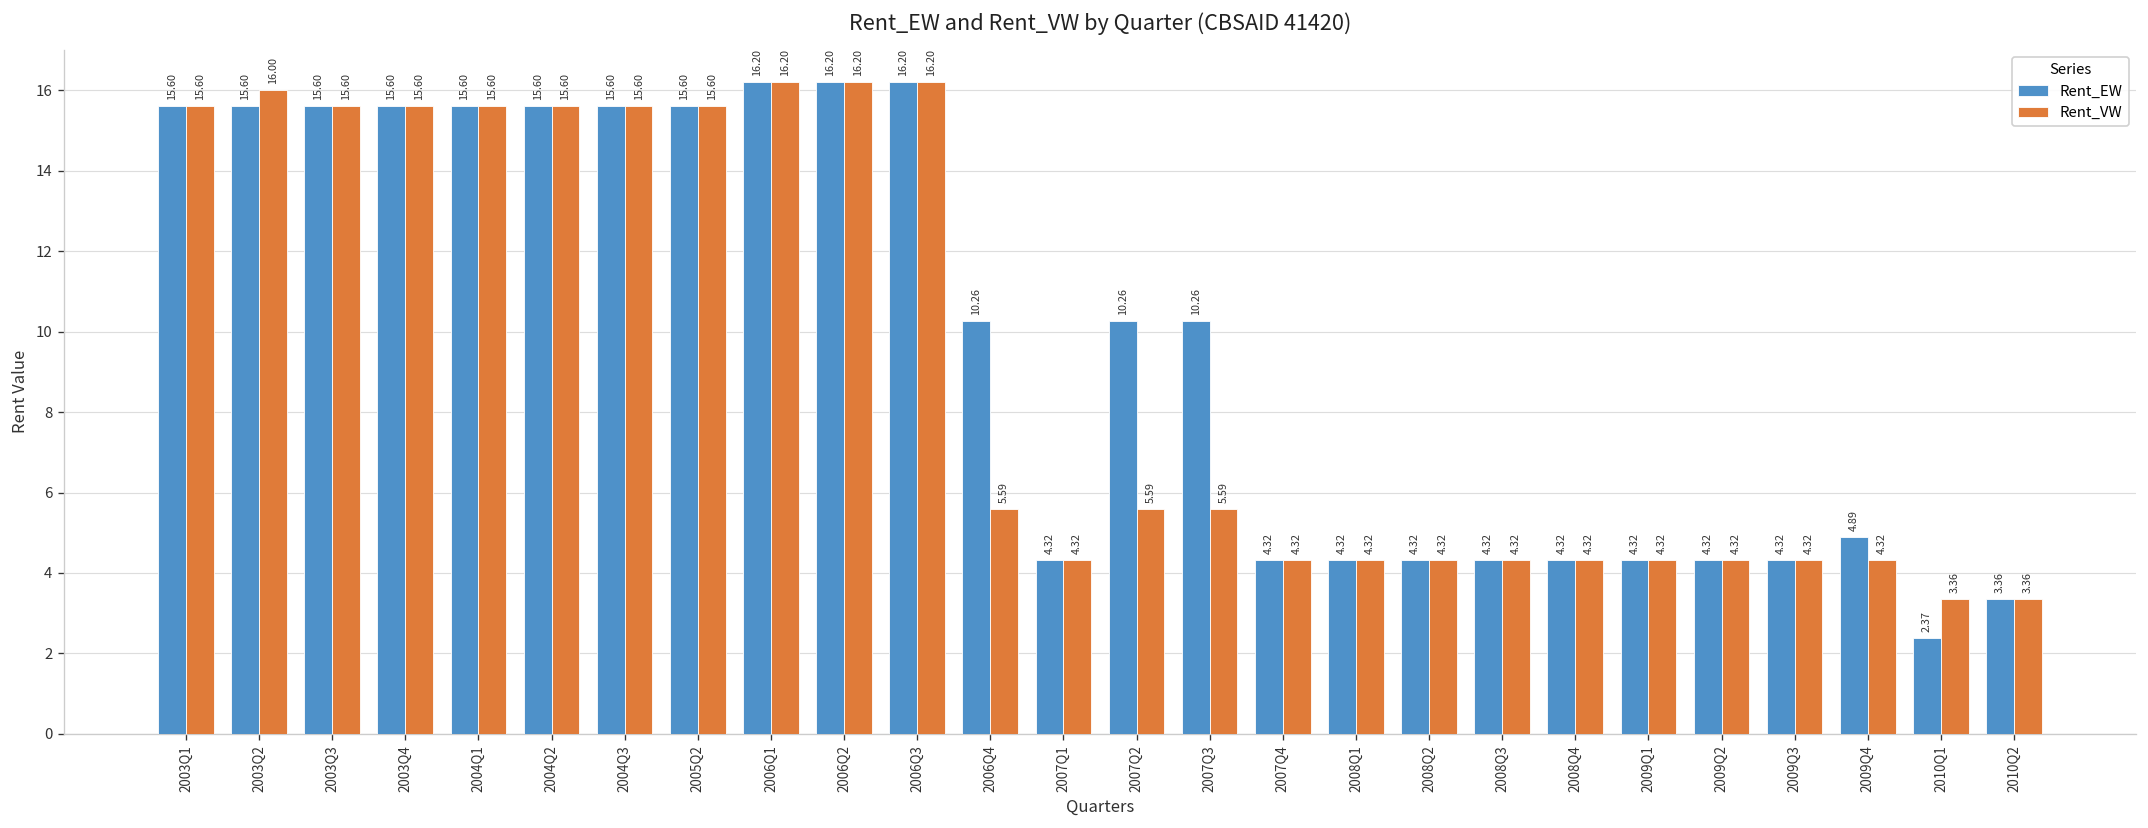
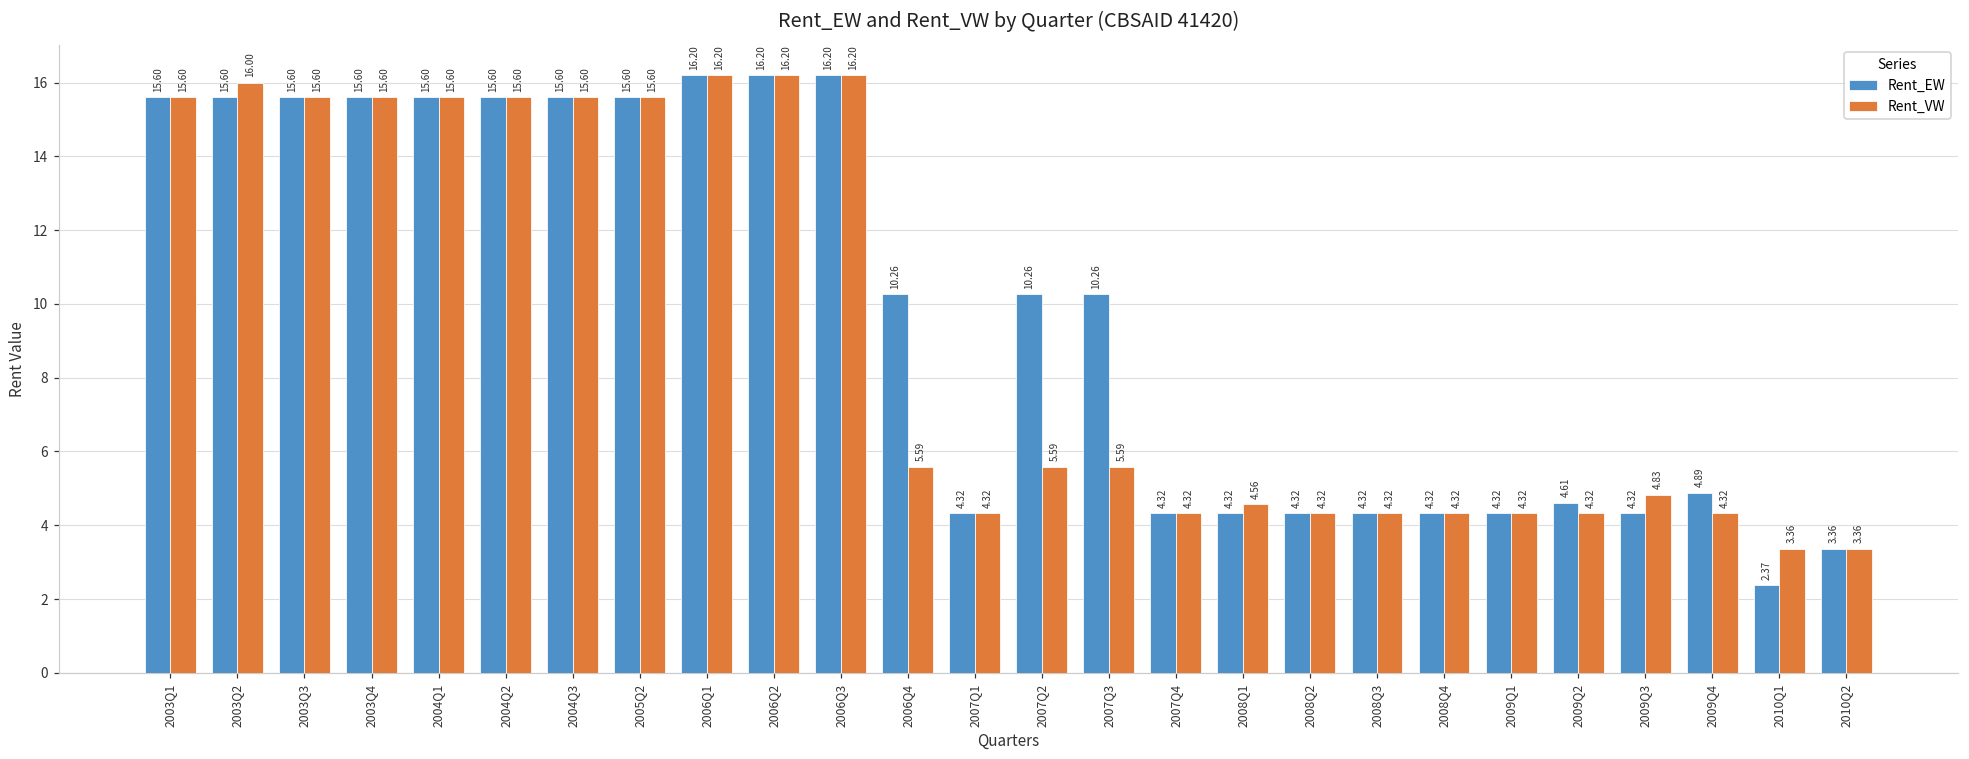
  {
    "Rent_EW": {
      "2003Q1": 15.60,
      "2003Q2": 15.60,
      "2003Q3": 15.60,
      "2003Q4": 15.60,
      "2004Q1": 15.60,
      "2004Q2": 15.60,
      "2004Q3": 15.60,
      "2005Q2": 15.60,
      "2006Q1": 16.20,
      "2006Q2": 16.20,
      "2006Q3": 16.20,
      "2006Q4": 10.26,
      "2007Q1": 4.32,
      "2007Q2": 10.26,
      "2007Q3": 10.26,
      "2007Q4": 4.32,
      "2008Q1": 4.32,
      "2008Q2": 4.32,
      "2008Q3": 4.32,
      "2008Q4": 4.32,
      "2009Q1": 4.32,
-     "2009Q2": 4.32,
+     "2009Q2": 4.61,
      "2009Q3": 4.32,
      "2009Q4": 4.89,
      "2010Q1": 2.37,
      "2010Q2": 3.36
    },
    "Rent_VW": {
      "2003Q1": 15.60,
      "2003Q2": 16.00,
      "2003Q3": 15.60,
      "2003Q4": 15.60,
      "2004Q1": 15.60,
      "2004Q2": 15.60,
      "2004Q3": 15.60,
      "2005Q2": 15.60,
      "2006Q1": 16.20,
      "2006Q2": 16.20,
      "2006Q3": 16.20,
      "2006Q4": 5.59,
      "2007Q1": 4.32,
      "2007Q2": 5.59,
      "2007Q3": 5.59,
      "2007Q4": 4.32,
-     "2008Q1": 4.32,
+     "2008Q1": 4.56,
      "2008Q2": 4.32,
      "2008Q3": 4.32,
      "2008Q4": 4.32,
      "2009Q1": 4.32,
      "2009Q2": 4.32,
-     "2009Q3": 4.32,
+     "2009Q3": 4.83,
      "2009Q4": 4.32,
      "2010Q1": 3.36,
      "2010Q2": 3.36
    }
  }
